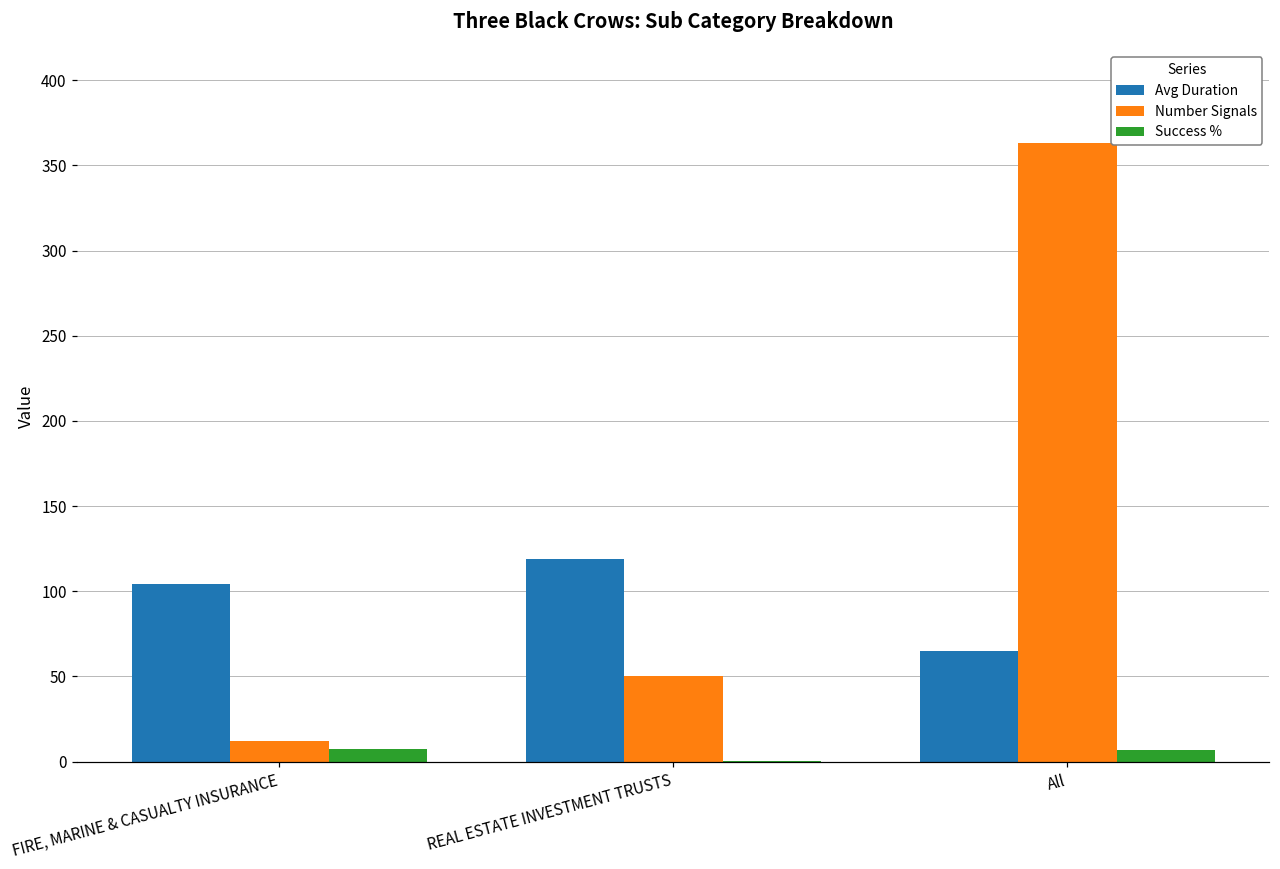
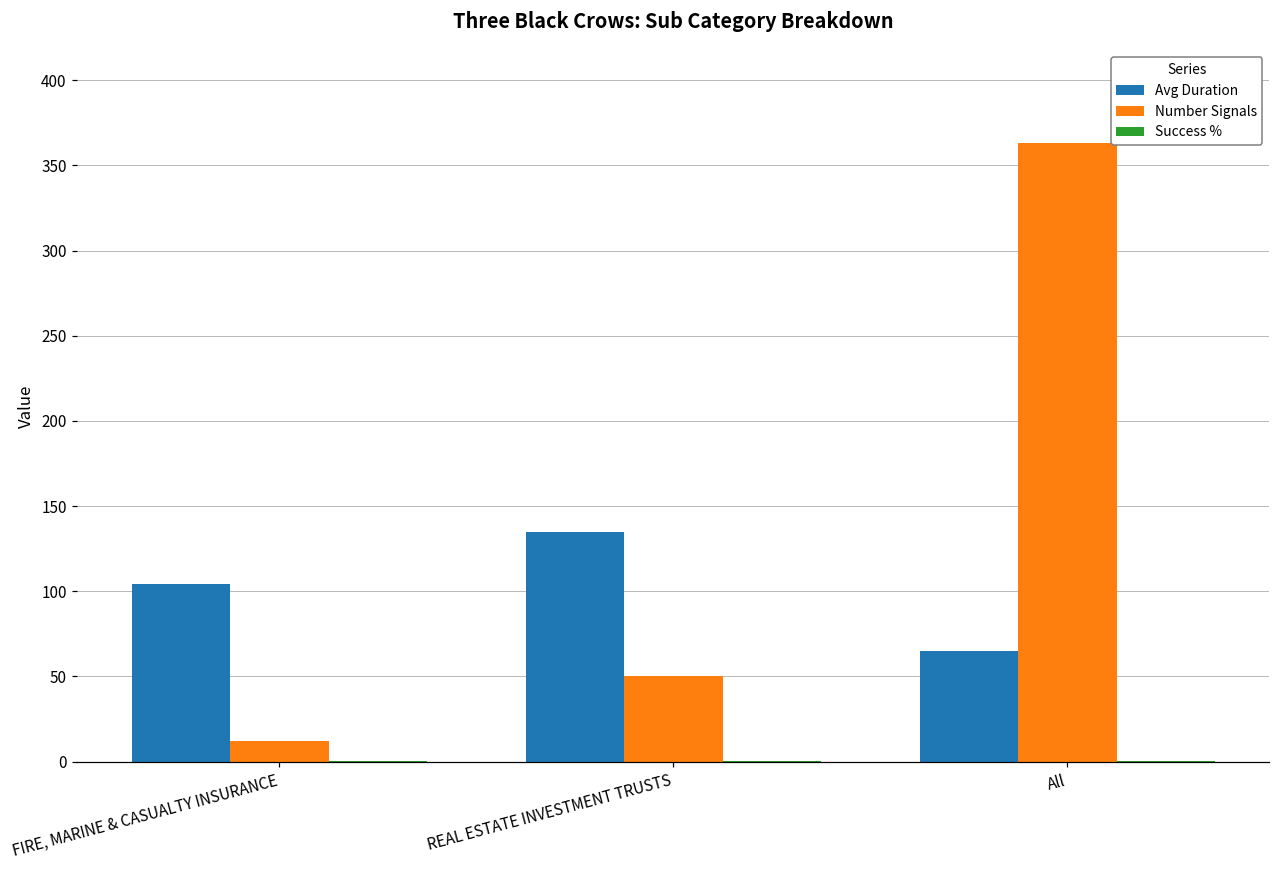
  {
    "Avg Duration": {
      "FIRE, MARINE & CASUALTY INSURANCE": 104,
-     "REAL ESTATE INVESTMENT TRUSTS": 119,
+     "REAL ESTATE INVESTMENT TRUSTS": 135,
      "All": 65
    },
    "Number Signals": {
      "FIRE, MARINE & CASUALTY INSURANCE": 12,
      "REAL ESTATE INVESTMENT TRUSTS": 50,
      "All": 363
    },
    "Success %": {
-     "FIRE, MARINE & CASUALTY INSURANCE": 8,
-     "All": 7
+     "FIRE, MARINE & CASUALTY INSURANCE": 0,
+     "All": 0
    }
  }
